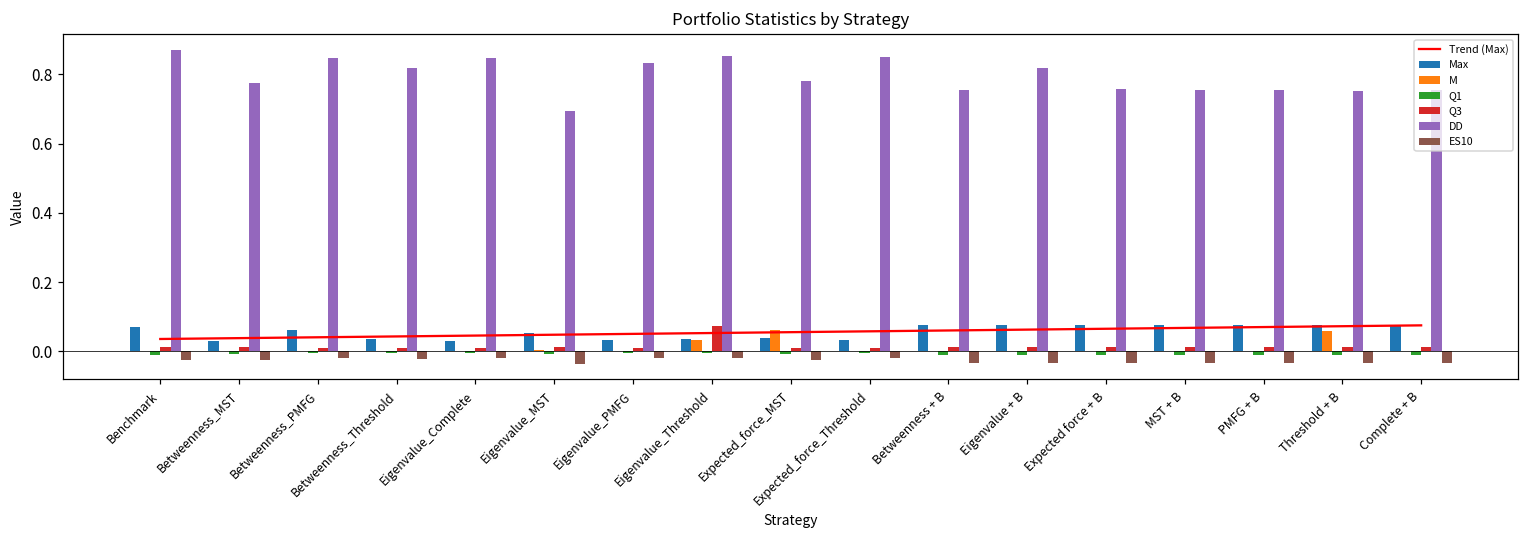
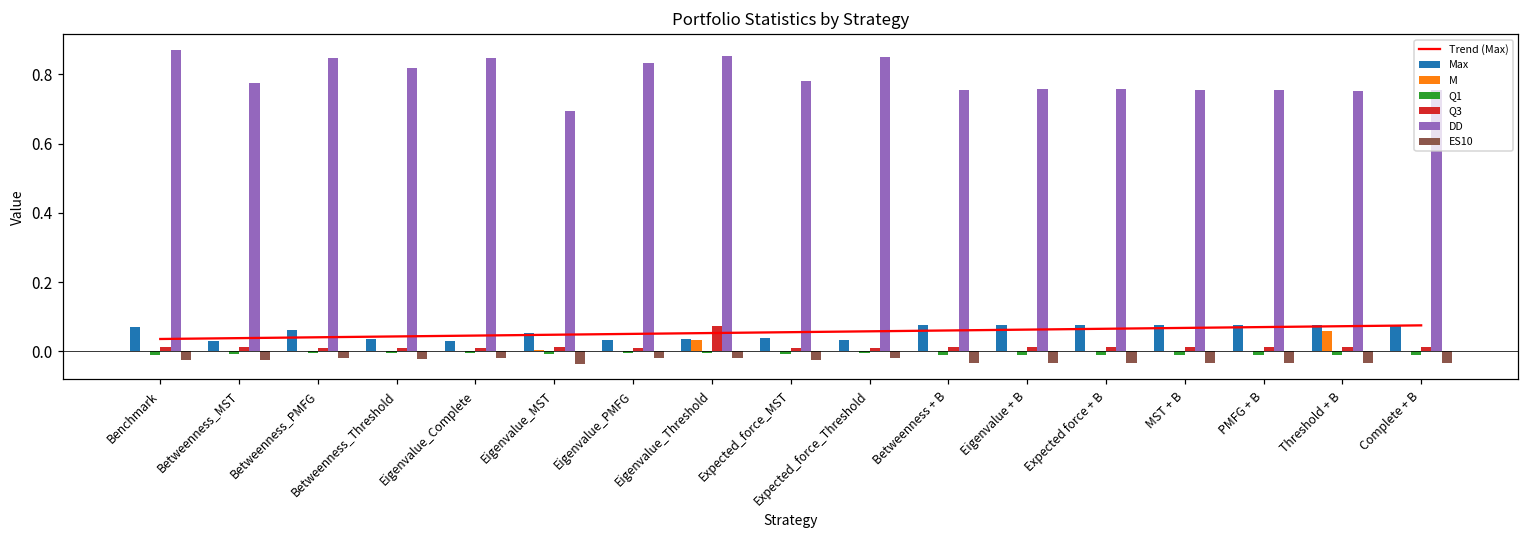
  {
    "Max": {
      "Benchmark": 0.07,
      "Betweenness_MST": 0.03,
      "Betweenness_PMFG": 0.06,
      "Betweenness_Threshold": 0.03,
      "Eigenvalue_Complete": 0.03,
      "Eigenvalue_MST": 0.05,
      "Eigenvalue_PMFG": 0.03,
      "Eigenvalue_Threshold": 0.03,
      "Expected_force_MST": 0.04,
      "Expected_force_Threshold": 0.03,
      "Betweenness + B": 0.08,
      "Eigenvalue + B": 0.07,
      "Expected force + B": 0.07,
      "MST + B": 0.08,
      "PMFG + B": 0.08,
      "Threshold + B": 0.08,
      "Complete + B": 0.08
    },
    "Trend (Max)": {
      "Benchmark": 0.04,
      "Betweenness_MST": 0.04,
      "Betweenness_PMFG": 0.04,
      "Betweenness_Threshold": 0.04,
      "Eigenvalue_Complete": 0.05,
      "Eigenvalue_MST": 0.05,
      "Eigenvalue_PMFG": 0.05,
      "Eigenvalue_Threshold": 0.05,
      "Expected_force_MST": 0.06,
      "Expected_force_Threshold": 0.06,
      "Betweenness + B": 0.06,
      "Eigenvalue + B": 0.06,
      "Expected force + B": 0.07,
      "MST + B": 0.07,
      "PMFG + B": 0.07,
      "Threshold + B": 0.07,
      "Complete + B": 0.08
    },
    "M": {
      "Eigenvalue_Threshold": 0.03,
-     "Expected_force_MST": 0.06,
+     "Expected_force_MST": 0.00,
      "Threshold + B": 0.06
    },
    "Q1": {
      "Benchmark": -0.01,
      "Eigenvalue_MST": -0.01,
      "Betweenness + B": -0.01,
      "Eigenvalue + B": -0.01,
      "Expected force + B": -0.01,
      "MST + B": -0.01,
      "PMFG + B": -0.01,
      "Threshold + B": -0.01,
      "Complete + B": -0.01
    },
    "Q3": {
      "Benchmark": 0.01,
      "Betweenness_MST": 0.01,
      "Betweenness_PMFG": 0.01,
      "Betweenness_Threshold": 0.01,
      "Eigenvalue_Complete": 0.01,
      "Eigenvalue_MST": 0.01,
      "Eigenvalue_PMFG": 0.01,
      "Eigenvalue_Threshold": 0.07,
      "Expected_force_MST": 0.01,
      "Expected_force_Threshold": 0.01,
      "Betweenness + B": 0.01,
      "Eigenvalue + B": 0.01,
      "Expected force + B": 0.01,
      "MST + B": 0.01,
      "PMFG + B": 0.01,
      "Threshold + B": 0.01,
      "Complete + B": 0.01
    },
    "DD": {
      "Benchmark": 0.87,
      "Betweenness_MST": 0.78,
      "Betweenness_PMFG": 0.85,
      "Betweenness_Threshold": 0.82,
      "Eigenvalue_Complete": 0.85,
      "Eigenvalue_MST": 0.69,
      "Eigenvalue_PMFG": 0.83,
      "Eigenvalue_Threshold": 0.85,
      "Expected_force_MST": 0.78,
      "Expected_force_Threshold": 0.85,
      "Betweenness + B": 0.76,
-     "Eigenvalue + B": 0.82,
+     "Eigenvalue + B": 0.76,
      "Expected force + B": 0.76,
      "MST + B": 0.75,
      "PMFG + B": 0.76,
      "Threshold + B": 0.75
    },
    "ES10": {
      "Benchmark": -0.03,
      "Betweenness_MST": -0.03,
      "Betweenness_PMFG": -0.02,
      "Betweenness_Threshold": -0.02,
      "Eigenvalue_Complete": -0.02,
      "Eigenvalue_MST": -0.04,
      "Eigenvalue_PMFG": -0.02,
      "Eigenvalue_Threshold": -0.02,
      "Expected_force_MST": -0.02,
      "Expected_force_Threshold": -0.02,
      "Betweenness + B": -0.03,
      "Eigenvalue + B": -0.03,
      "Expected force + B": -0.03,
      "MST + B": -0.03,
      "PMFG + B": -0.03,
      "Threshold + B": -0.03,
      "Complete + B": -0.03
    }
  }
